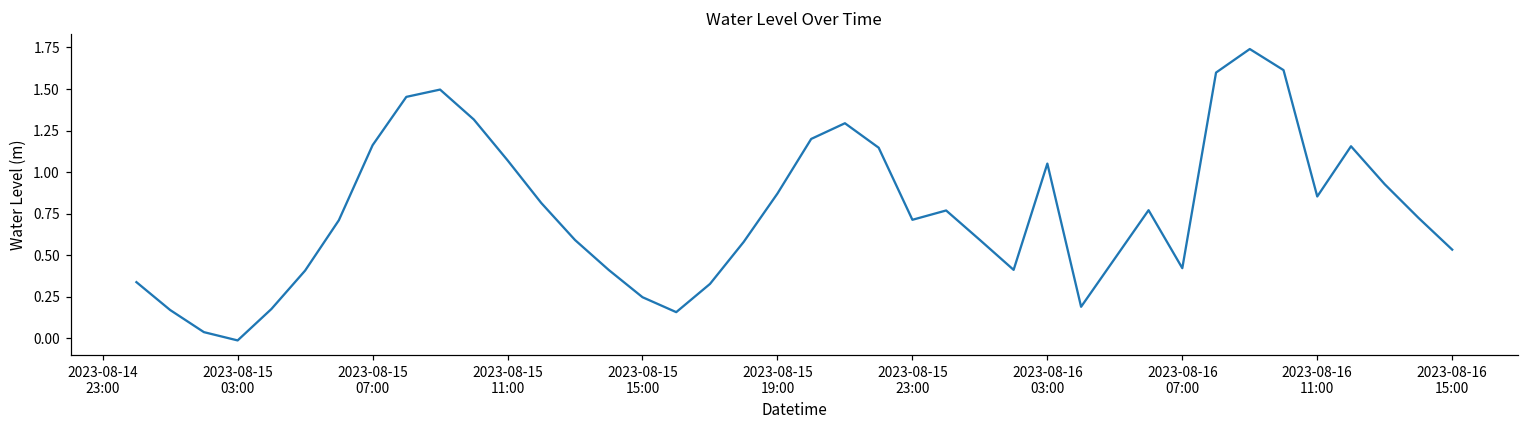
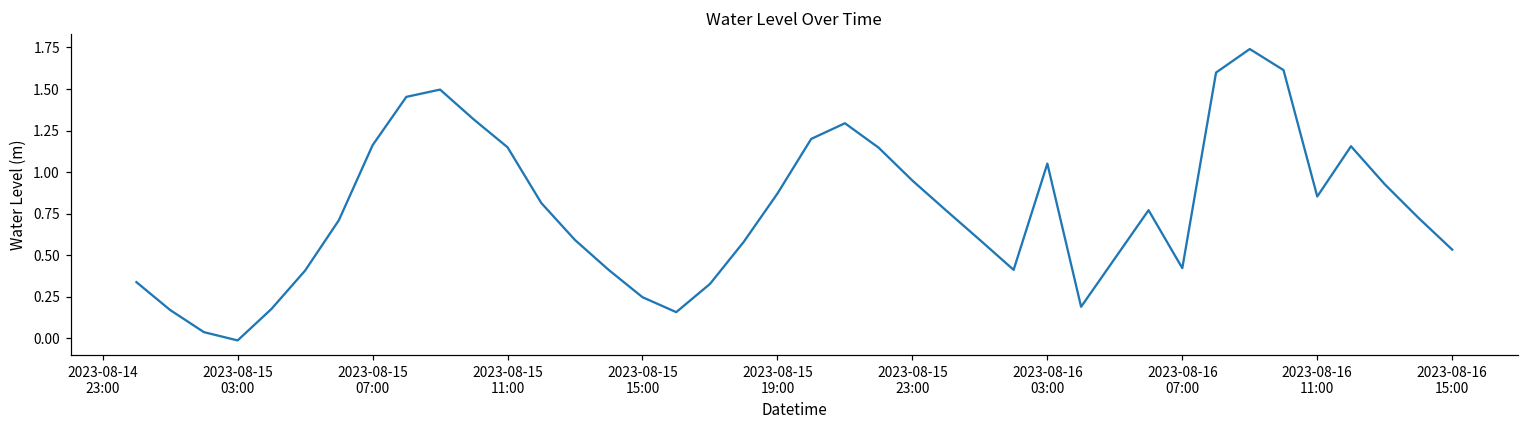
  {
    "2023-08-15 03:00": -0.01,
    "2023-08-15 07:00": 1.16,
-   "2023-08-15 11:00": 1.07,
+   "2023-08-15 11:00": 1.15,
    "2023-08-15 15:00": 0.25,
    "2023-08-15 19:00": 0.87,
-   "2023-08-15 23:00": 0.71,
+   "2023-08-15 23:00": 0.95,
    "2023-08-16 03:00": 1.05,
    "2023-08-16 07:00": 0.42,
    "2023-08-16 11:00": 0.85,
    "2023-08-16 15:00": 0.53
  }
